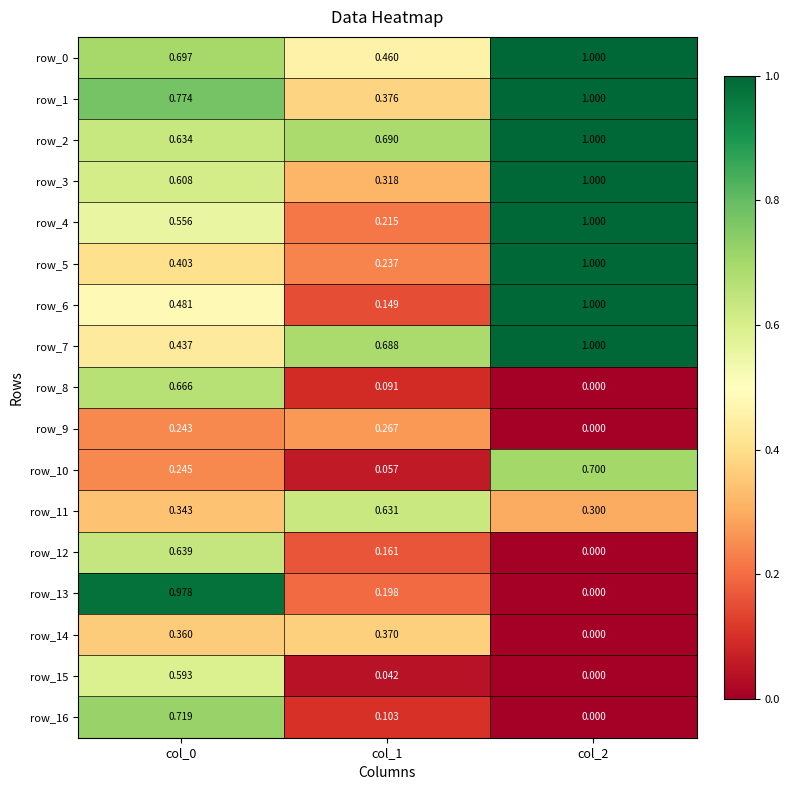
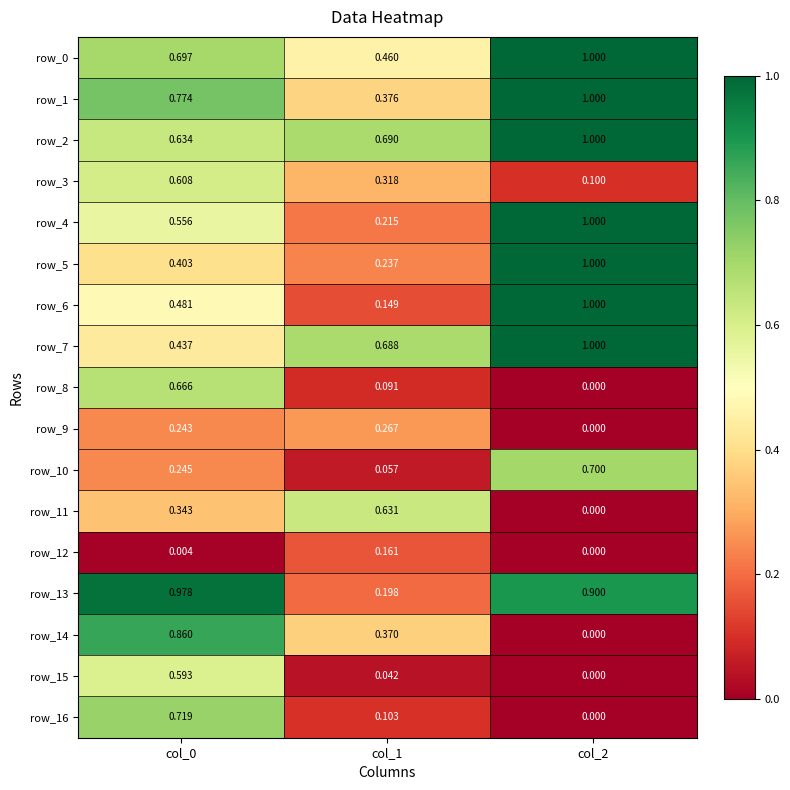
  {
    "row_0": {
      "col_0": 0.697,
      "col_1": 0.460,
      "col_2": 1.000
    },
    "row_1": {
      "col_0": 0.774,
      "col_1": 0.376,
      "col_2": 1.000
    },
    "row_2": {
      "col_0": 0.634,
      "col_1": 0.690,
      "col_2": 1.000
    },
    "row_3": {
      "col_0": 0.608,
      "col_1": 0.318,
-     "col_2": 1.000
+     "col_2": 0.100
    },
    "row_4": {
      "col_0": 0.556,
      "col_1": 0.215,
      "col_2": 1.000
    },
    "row_5": {
      "col_0": 0.403,
      "col_1": 0.237,
      "col_2": 1.000
    },
    "row_6": {
      "col_0": 0.481,
      "col_1": 0.149,
      "col_2": 1.000
    },
    "row_7": {
      "col_0": 0.437,
      "col_1": 0.688,
      "col_2": 1.000
    },
    "row_8": {
      "col_0": 0.666,
      "col_1": 0.091,
      "col_2": 0.000
    },
    "row_9": {
      "col_0": 0.243,
      "col_1": 0.267,
      "col_2": 0.000
    },
    "row_10": {
      "col_0": 0.245,
      "col_1": 0.057,
      "col_2": 0.700
    },
    "row_11": {
      "col_0": 0.343,
      "col_1": 0.631,
-     "col_2": 0.300
+     "col_2": 0.000
    },
    "row_12": {
-     "col_0": 0.639,
+     "col_0": 0.004,
      "col_1": 0.161,
      "col_2": 0.000
    },
    "row_13": {
      "col_0": 0.978,
      "col_1": 0.198,
-     "col_2": 0.000
+     "col_2": 0.900
    },
    "row_14": {
-     "col_0": 0.360,
+     "col_0": 0.860,
      "col_1": 0.370,
      "col_2": 0.000
    },
    "row_15": {
      "col_0": 0.593,
      "col_1": 0.042,
      "col_2": 0.000
    },
    "row_16": {
      "col_0": 0.719,
      "col_1": 0.103,
      "col_2": 0.000
    }
  }
